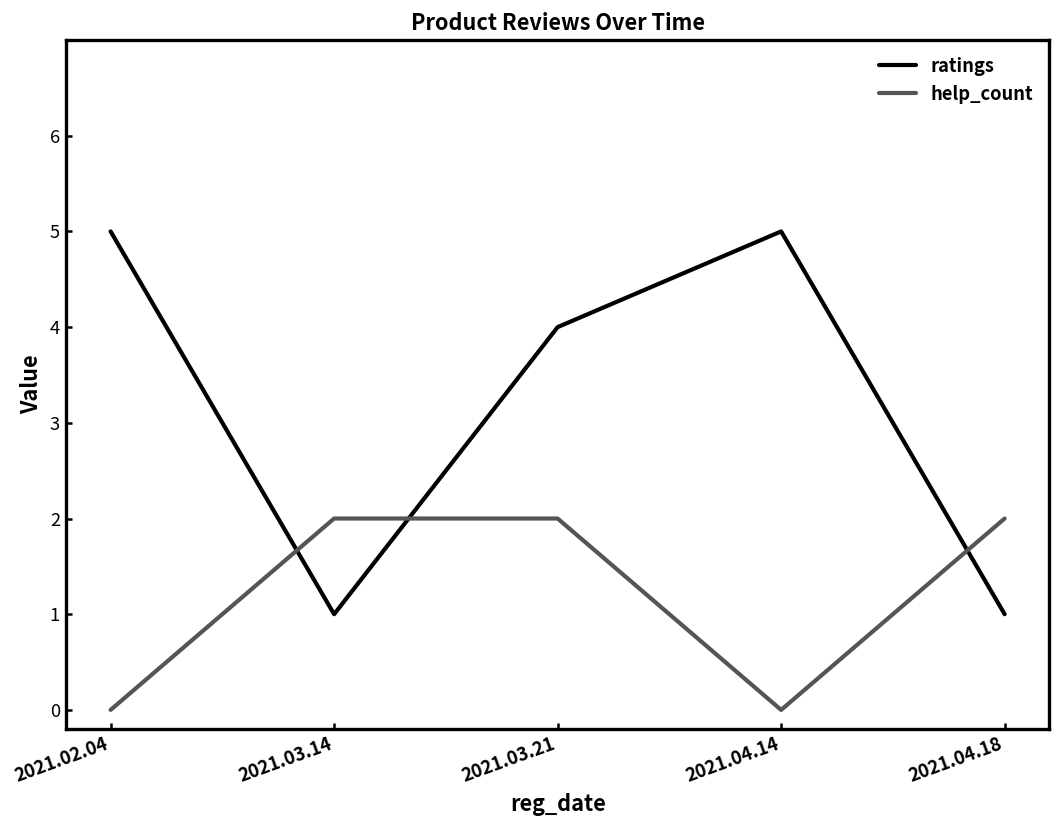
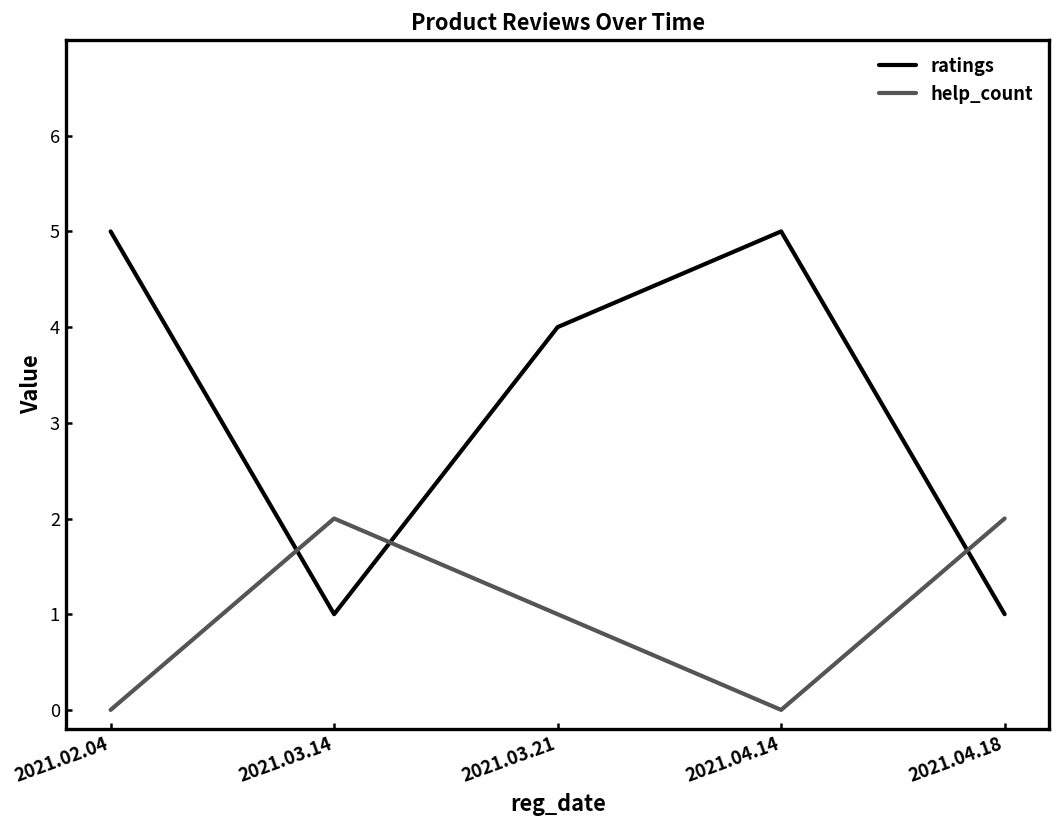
  {
    "ratings": {
      "2021.02.04": 5,
      "2021.03.14": 1,
      "2021.03.21": 4,
      "2021.04.14": 5,
      "2021.04.18": 1
    },
    "help_count": {
      "2021.02.04": 0,
      "2021.03.14": 2,
-     "2021.03.21": 2,
+     "2021.03.21": 1,
      "2021.04.14": 0,
      "2021.04.18": 2
    }
  }
